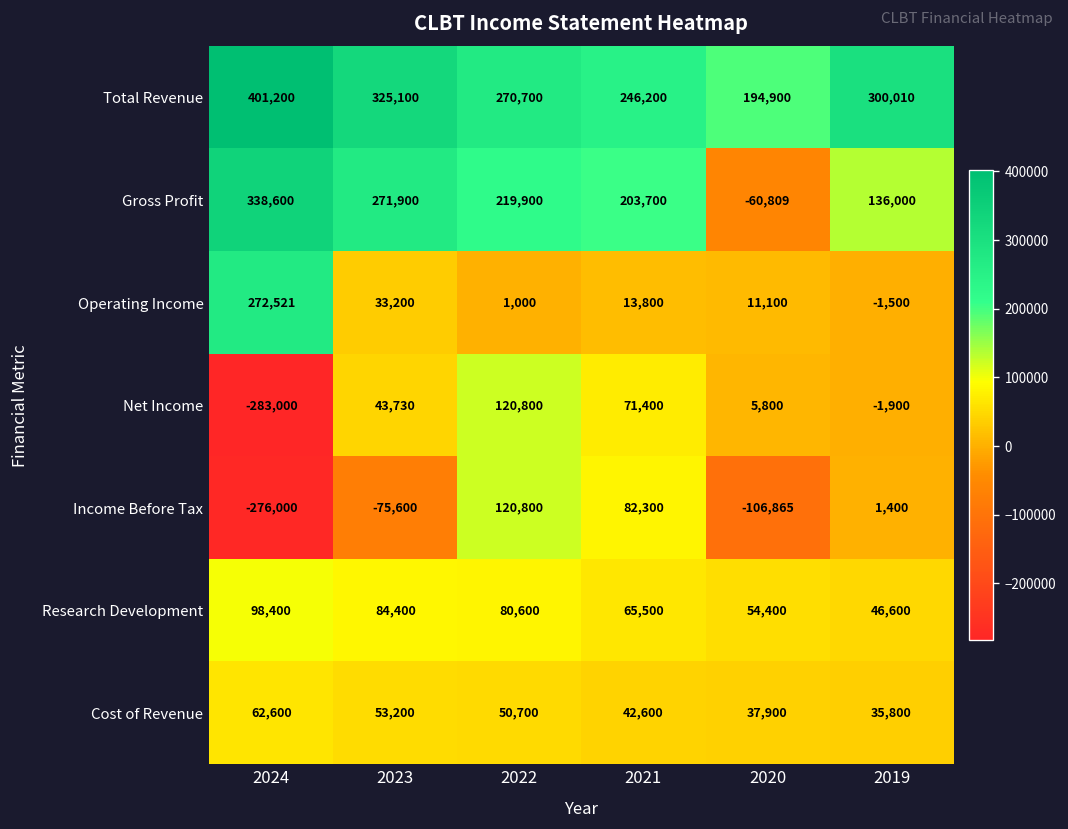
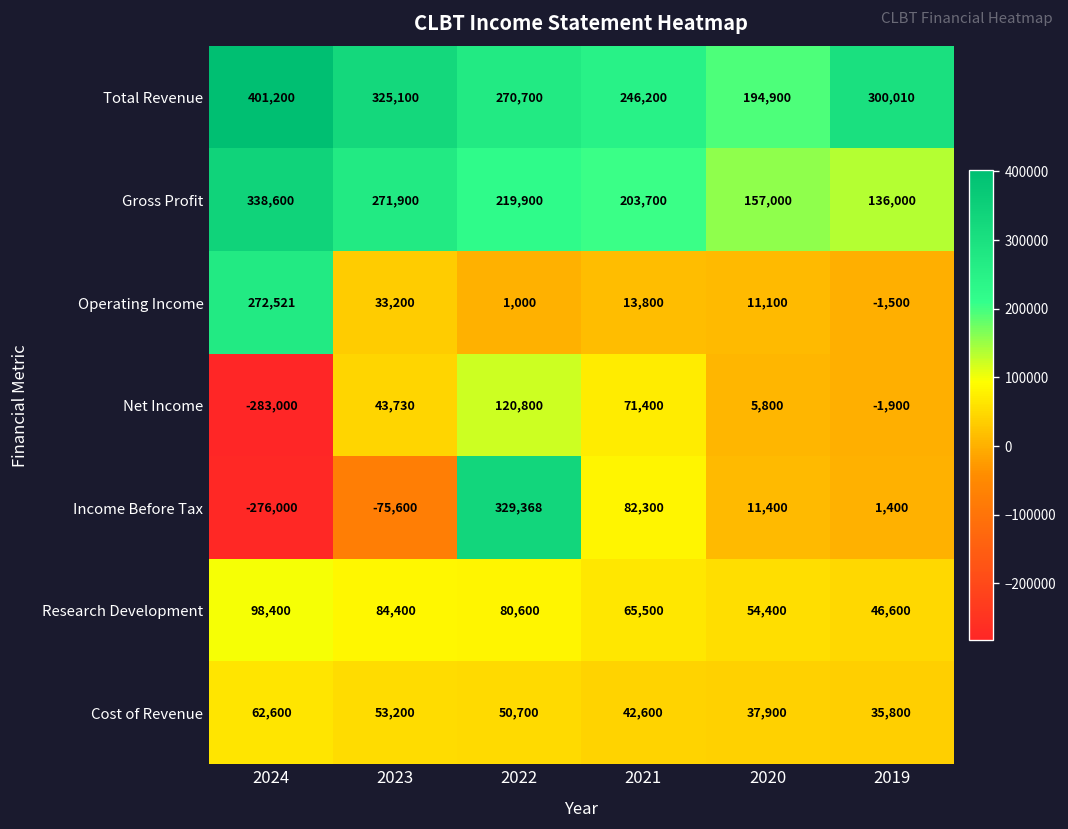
  {
    "Total Revenue": {
      "2024": "401,200",
      "2023": "325,100",
      "2022": "270,700",
      "2021": "246,200",
      "2020": "194,900",
      "2019": "300,010"
    },
    "Gross Profit": {
      "2024": "338,600",
      "2023": "271,900",
      "2022": "219,900",
      "2021": "203,700",
-     "2020": "-60,809",
+     "2020": "157,000",
      "2019": "136,000"
    },
    "Operating Income": {
      "2024": "272,521",
      "2023": "33,200",
      "2022": "1,000",
      "2021": "13,800",
      "2020": "11,100",
      "2019": "-1,500"
    },
    "Net Income": {
      "2024": "-283,000",
      "2023": "43,730",
      "2022": "120,800",
      "2021": "71,400",
      "2020": "5,800",
      "2019": "-1,900"
    },
    "Income Before Tax": {
      "2024": "-276,000",
      "2023": "-75,600",
-     "2022": "120,800",
+     "2022": "329,368",
      "2021": "82,300",
-     "2020": "-106,865",
+     "2020": "11,400",
      "2019": "1,400"
    },
    "Research Development": {
      "2024": "98,400",
      "2023": "84,400",
      "2022": "80,600",
      "2021": "65,500",
      "2020": "54,400",
      "2019": "46,600"
    },
    "Cost of Revenue": {
      "2024": "62,600",
      "2023": "53,200",
      "2022": "50,700",
      "2021": "42,600",
      "2020": "37,900",
      "2019": "35,800"
    }
  }
